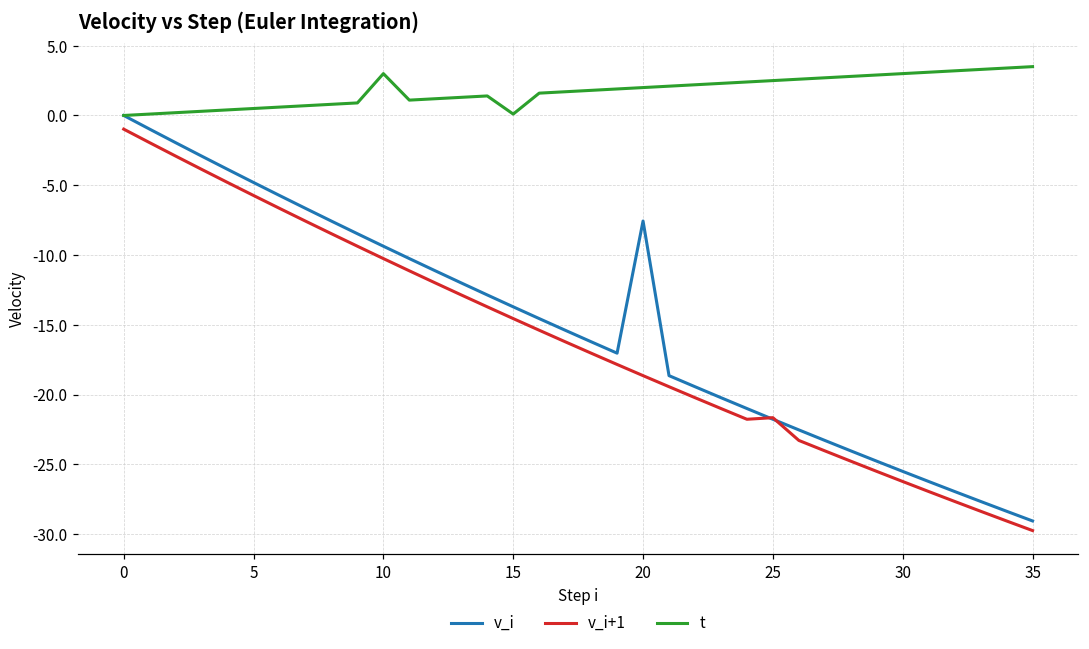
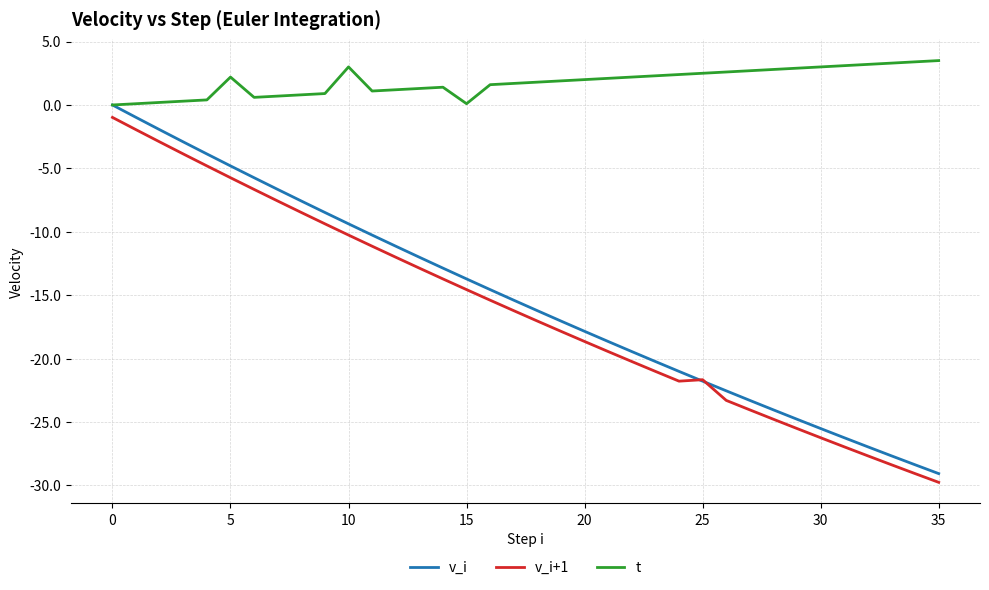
  {
    "v_i": {
      "5": -4.8,
      "10": -9.4,
      "15": -13.7,
-     "20": -7.6,
+     "20": -17.8,
      "30": -25.5,
      "35": -29.1
    },
    "v_i+1": {
      "0": -1.0,
      "5": -5.7,
      "10": -10.3,
      "15": -14.6,
      "20": -18.6,
      "30": -26.2,
      "35": -29.8
    },
    "t": {
-     "5": 0.5,
+     "5": 2.2,
      "10": 3.0,
      "15": 0.1,
      "20": 2.0,
      "25": 2.5,
      "30": 3.0,
      "35": 3.5
    }
  }
